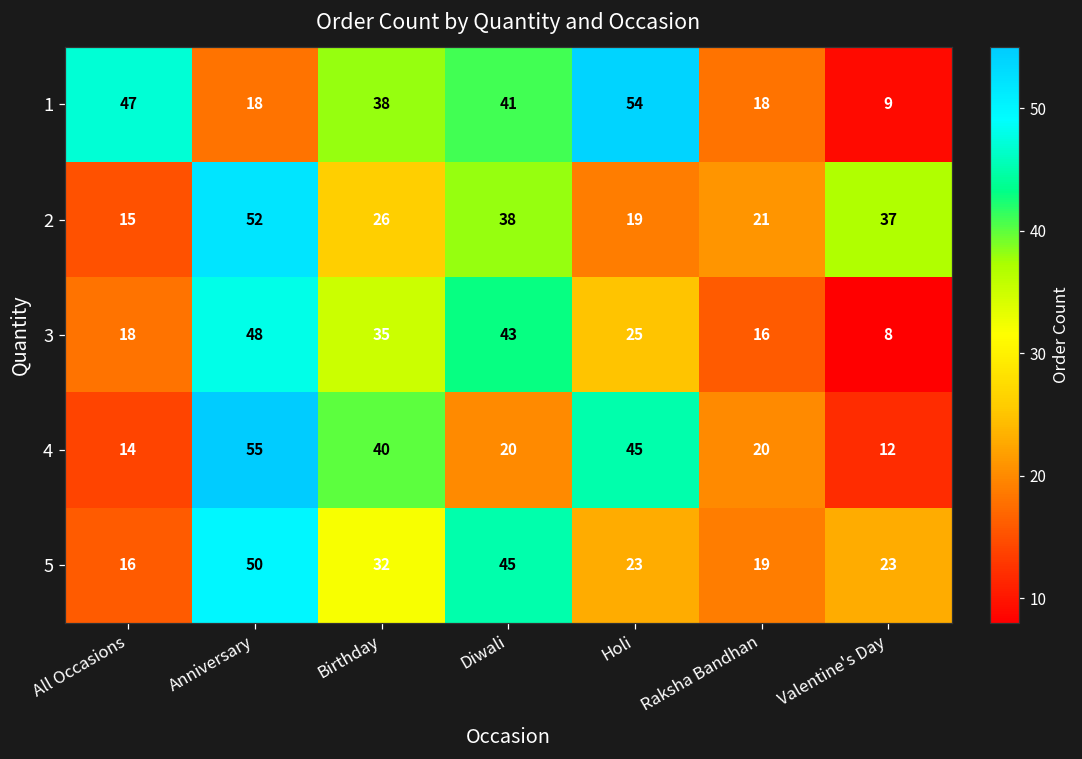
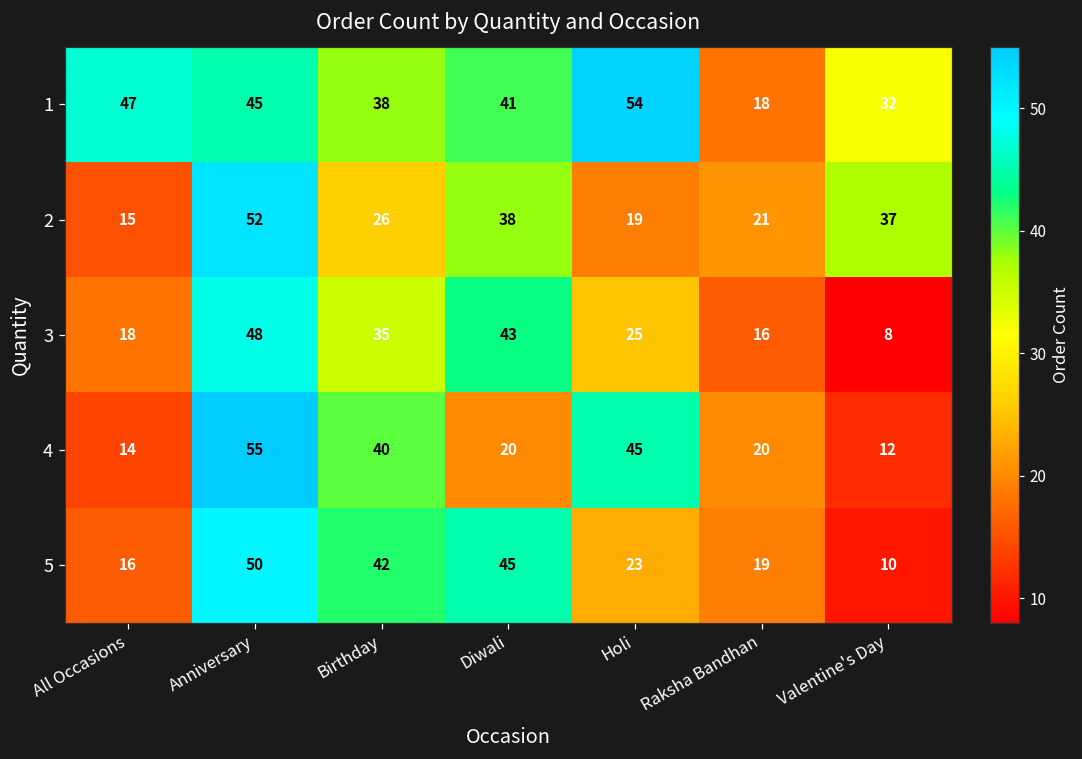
  {
    "1": {
      "All Occasions": 47,
-     "Anniversary": 18,
+     "Anniversary": 45,
      "Birthday": 38,
      "Diwali": 41,
      "Holi": 54,
      "Raksha Bandhan": 18,
-     "Valentine's Day": 9
+     "Valentine's Day": 32
    },
    "2": {
      "All Occasions": 15,
      "Anniversary": 52,
      "Birthday": 26,
      "Diwali": 38,
      "Holi": 19,
      "Raksha Bandhan": 21,
      "Valentine's Day": 37
    },
    "3": {
      "All Occasions": 18,
      "Anniversary": 48,
      "Birthday": 35,
      "Diwali": 43,
      "Holi": 25,
      "Raksha Bandhan": 16,
      "Valentine's Day": 8
    },
    "4": {
      "All Occasions": 14,
      "Anniversary": 55,
      "Birthday": 40,
      "Diwali": 20,
      "Holi": 45,
      "Raksha Bandhan": 20,
      "Valentine's Day": 12
    },
    "5": {
      "All Occasions": 16,
      "Anniversary": 50,
-     "Birthday": 32,
+     "Birthday": 42,
      "Diwali": 45,
      "Holi": 23,
      "Raksha Bandhan": 19,
-     "Valentine's Day": 23
+     "Valentine's Day": 10
    }
  }
